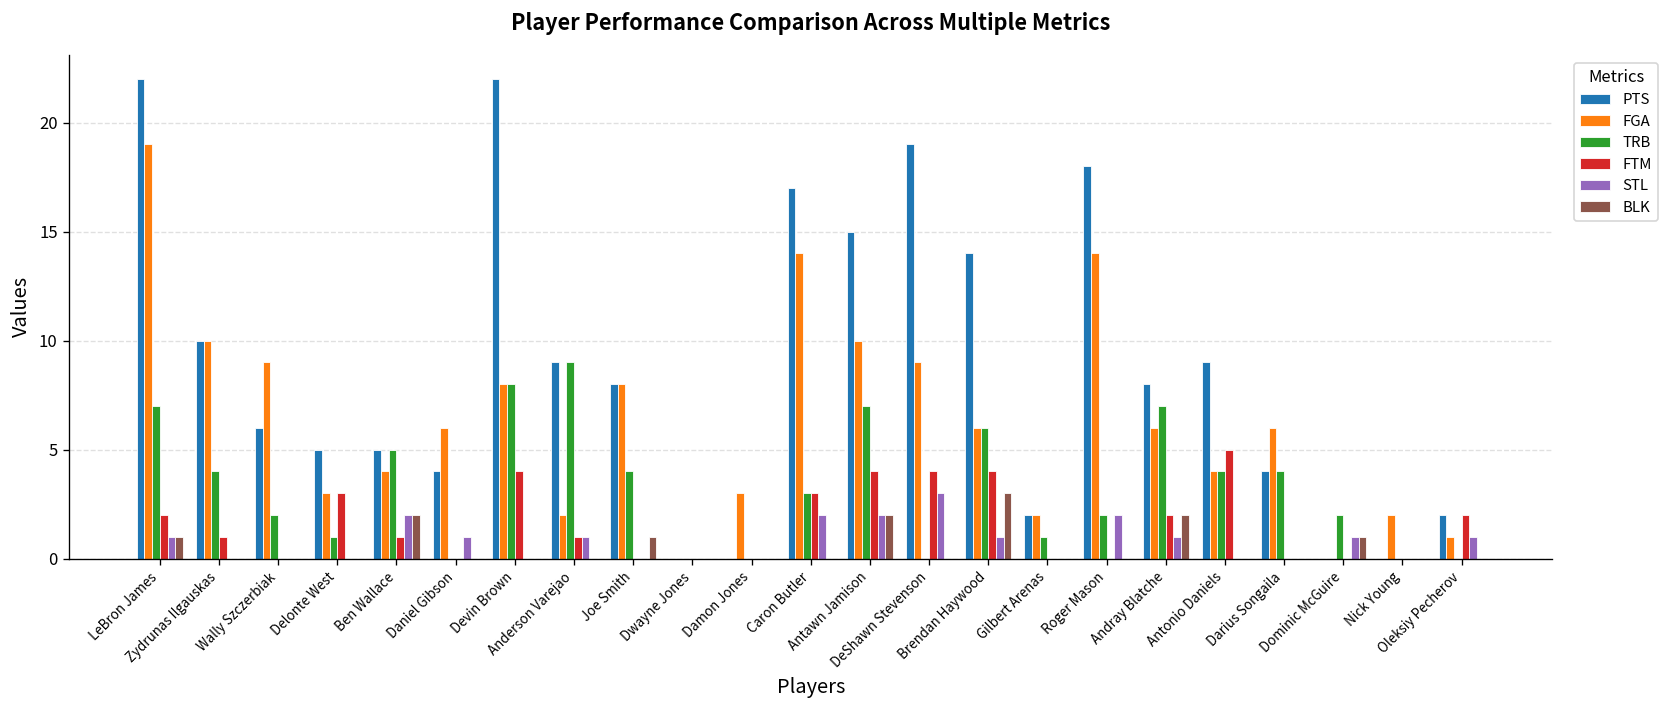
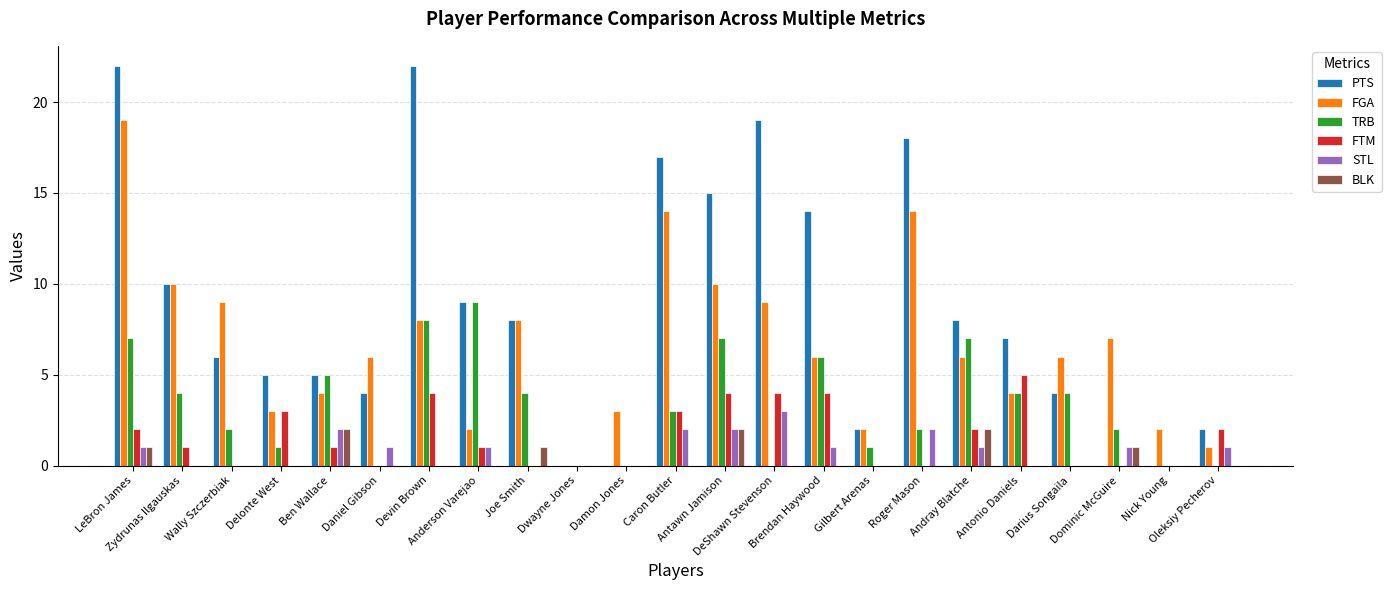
  {
    "PTS": {
      "LeBron James": 22,
      "Zydrunas Ilgauskas": 10,
      "Wally Szczerbiak": 6,
      "Delonte West": 5,
      "Ben Wallace": 5,
      "Daniel Gibson": 4,
      "Devin Brown": 22,
      "Anderson Varejao": 9,
      "Joe Smith": 8,
      "Dwayne Jones": 0,
      "Damon Jones": 0,
      "Caron Butler": 17,
      "Antawn Jamison": 15,
      "DeShawn Stevenson": 19,
      "Brendan Haywood": 14,
      "Gilbert Arenas": 2,
      "Roger Mason": 18,
      "Andray Blatche": 8,
-     "Antonio Daniels": 9,
+     "Antonio Daniels": 7,
      "Darius Songaila": 4,
      "Dominic McGuire": 0,
      "Nick Young": 0,
      "Oleksiy Pecherov": 2
    },
    "FGA": {
      "LeBron James": 19,
      "Zydrunas Ilgauskas": 10,
      "Wally Szczerbiak": 9,
      "Delonte West": 3,
      "Ben Wallace": 4,
      "Daniel Gibson": 6,
      "Devin Brown": 8,
      "Anderson Varejao": 2,
      "Joe Smith": 8,
      "Dwayne Jones": 0,
      "Damon Jones": 3,
      "Caron Butler": 14,
      "Antawn Jamison": 10,
      "DeShawn Stevenson": 9,
      "Brendan Haywood": 6,
      "Gilbert Arenas": 2,
      "Roger Mason": 14,
      "Andray Blatche": 6,
      "Antonio Daniels": 4,
      "Darius Songaila": 6,
-     "Dominic McGuire": 0,
+     "Dominic McGuire": 7,
      "Nick Young": 2,
      "Oleksiy Pecherov": 1
    },
    "TRB": {
      "LeBron James": 7,
      "Zydrunas Ilgauskas": 4,
      "Wally Szczerbiak": 2,
      "Delonte West": 1,
      "Ben Wallace": 5,
      "Daniel Gibson": 0,
      "Devin Brown": 8,
      "Anderson Varejao": 9,
      "Joe Smith": 4,
      "Dwayne Jones": 0,
      "Damon Jones": 0,
      "Caron Butler": 3,
      "Antawn Jamison": 7,
      "DeShawn Stevenson": 0,
      "Brendan Haywood": 6,
      "Gilbert Arenas": 1,
      "Roger Mason": 2,
      "Andray Blatche": 7,
      "Antonio Daniels": 4,
      "Darius Songaila": 4,
      "Dominic McGuire": 2,
      "Nick Young": 0,
      "Oleksiy Pecherov": 0
    },
    "FTM": {
      "LeBron James": 2,
      "Zydrunas Ilgauskas": 1,
      "Wally Szczerbiak": 0,
      "Delonte West": 3,
      "Ben Wallace": 1,
      "Daniel Gibson": 0,
      "Devin Brown": 4,
      "Anderson Varejao": 1,
      "Joe Smith": 0,
      "Dwayne Jones": 0,
      "Damon Jones": 0,
      "Caron Butler": 3,
      "Antawn Jamison": 4,
      "DeShawn Stevenson": 4,
      "Brendan Haywood": 4,
      "Gilbert Arenas": 0,
      "Roger Mason": 0,
      "Andray Blatche": 2,
      "Antonio Daniels": 5,
      "Darius Songaila": 0,
      "Dominic McGuire": 0,
      "Nick Young": 0,
      "Oleksiy Pecherov": 2
    },
    "STL": {
      "LeBron James": 1,
      "Zydrunas Ilgauskas": 0,
      "Wally Szczerbiak": 0,
      "Delonte West": 0,
      "Ben Wallace": 2,
      "Daniel Gibson": 1,
      "Devin Brown": 0,
      "Anderson Varejao": 1,
      "Joe Smith": 0,
      "Dwayne Jones": 0,
      "Damon Jones": 0,
      "Caron Butler": 2,
      "Antawn Jamison": 2,
      "DeShawn Stevenson": 3,
      "Brendan Haywood": 1,
      "Gilbert Arenas": 0,
      "Roger Mason": 2,
      "Andray Blatche": 1,
      "Antonio Daniels": 0,
      "Darius Songaila": 0,
      "Dominic McGuire": 1,
      "Nick Young": 0,
      "Oleksiy Pecherov": 1
    },
    "BLK": {
      "LeBron James": 1,
      "Zydrunas Ilgauskas": 0,
      "Wally Szczerbiak": 0,
      "Delonte West": 0,
      "Ben Wallace": 2,
      "Daniel Gibson": 0,
      "Devin Brown": 0,
      "Anderson Varejao": 0,
      "Joe Smith": 1,
      "Dwayne Jones": 0,
      "Damon Jones": 0,
      "Caron Butler": 0,
      "Antawn Jamison": 2,
      "DeShawn Stevenson": 0,
-     "Brendan Haywood": 3,
+     "Brendan Haywood": 0,
      "Gilbert Arenas": 0,
      "Roger Mason": 0,
      "Andray Blatche": 2,
      "Antonio Daniels": 0,
      "Darius Songaila": 0,
      "Dominic McGuire": 1,
      "Nick Young": 0,
      "Oleksiy Pecherov": 0
    }
  }
